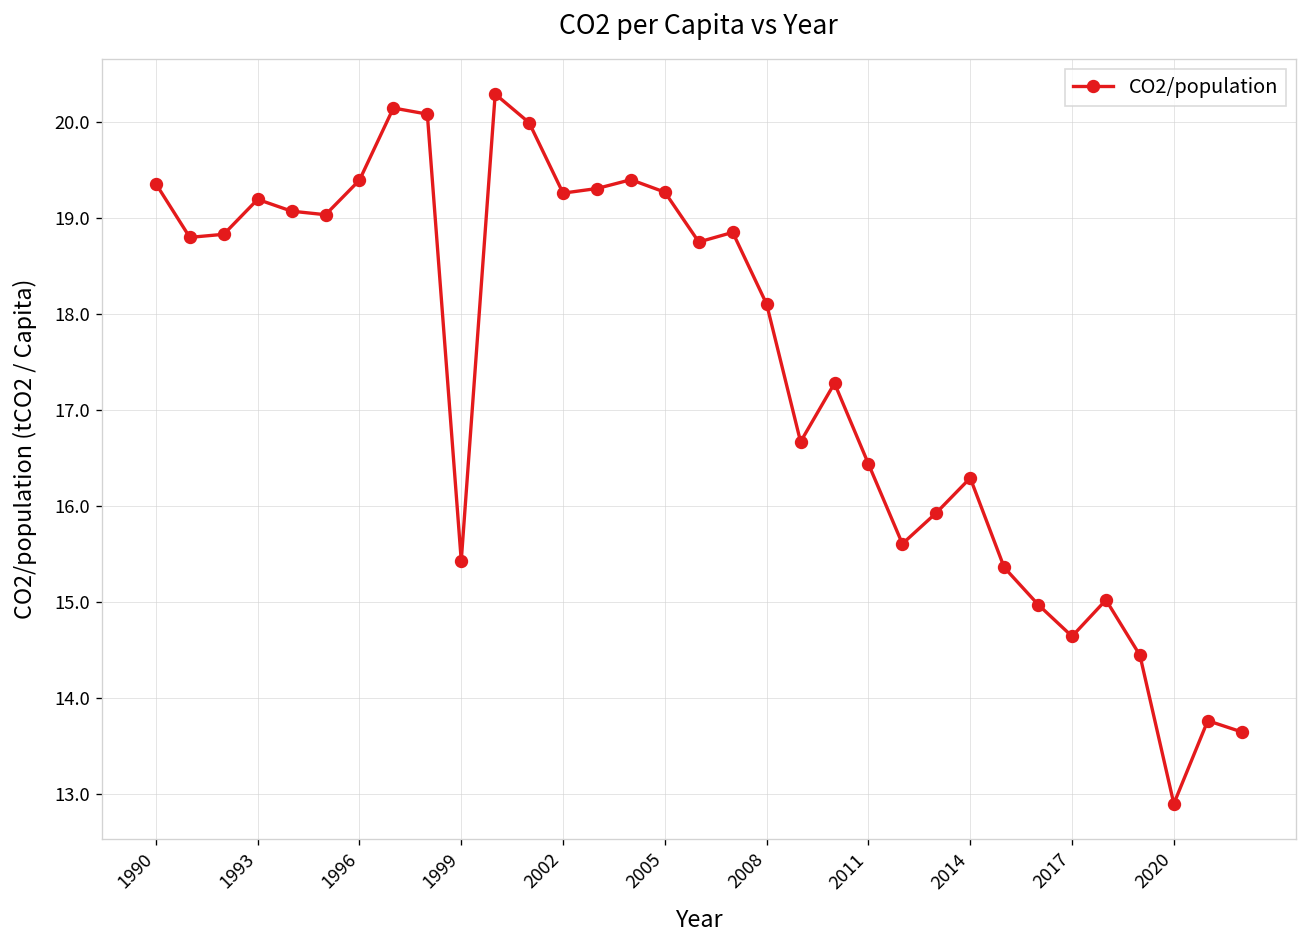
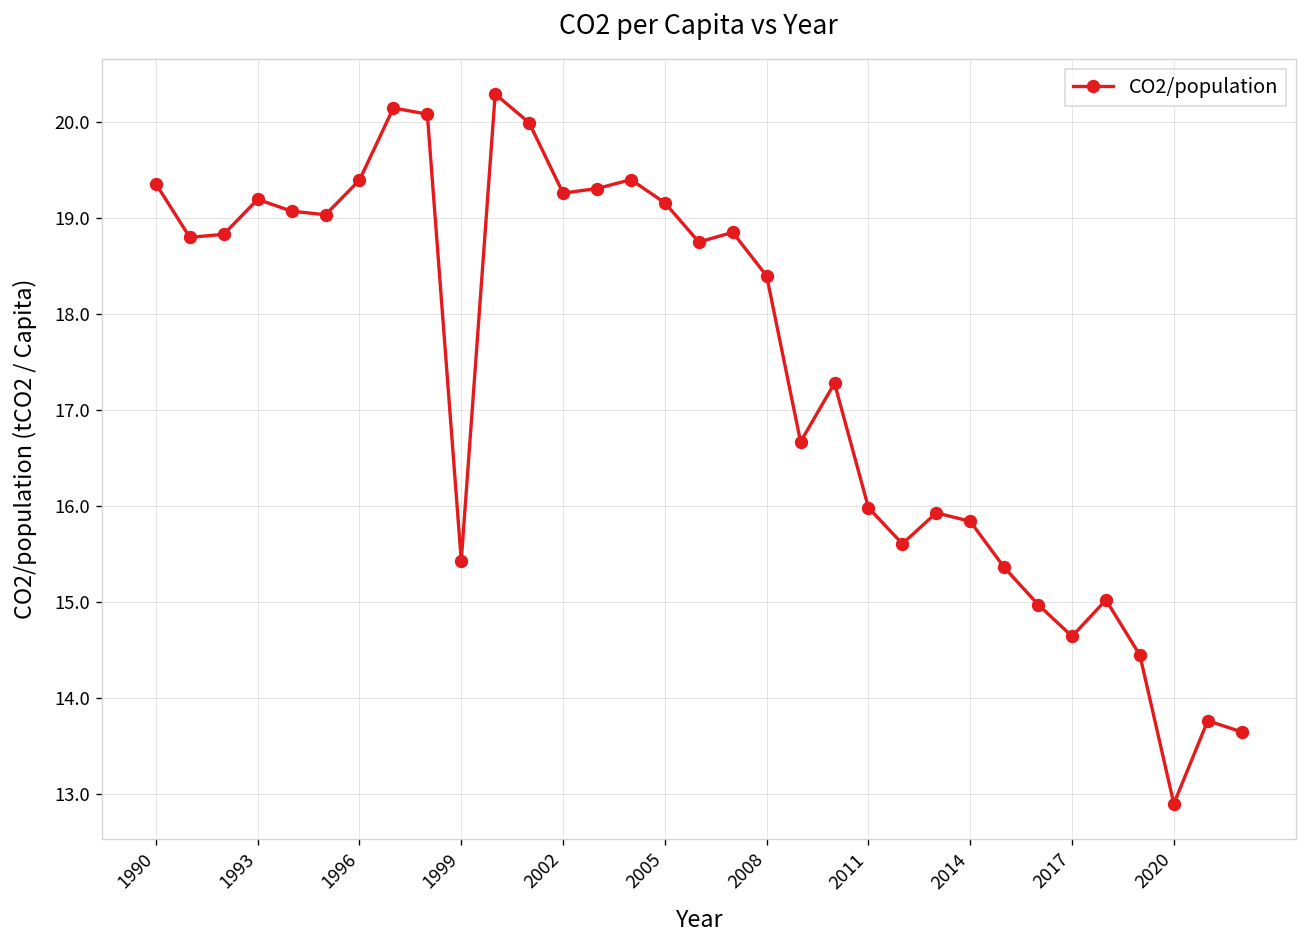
  {
    "1990": 19.4,
    "1993": 19.2,
    "1996": 19.4,
    "1999": 15.4,
    "2002": 19.3,
-   "2005": 19.3,
-   "2008": 18.1,
-   "2011": 16.4,
-   "2014": 16.3,
+   "2005": 19.2,
+   "2008": 18.4,
+   "2011": 16.0,
+   "2014": 15.8,
    "2017": 14.6,
    "2020": 12.9
  }
